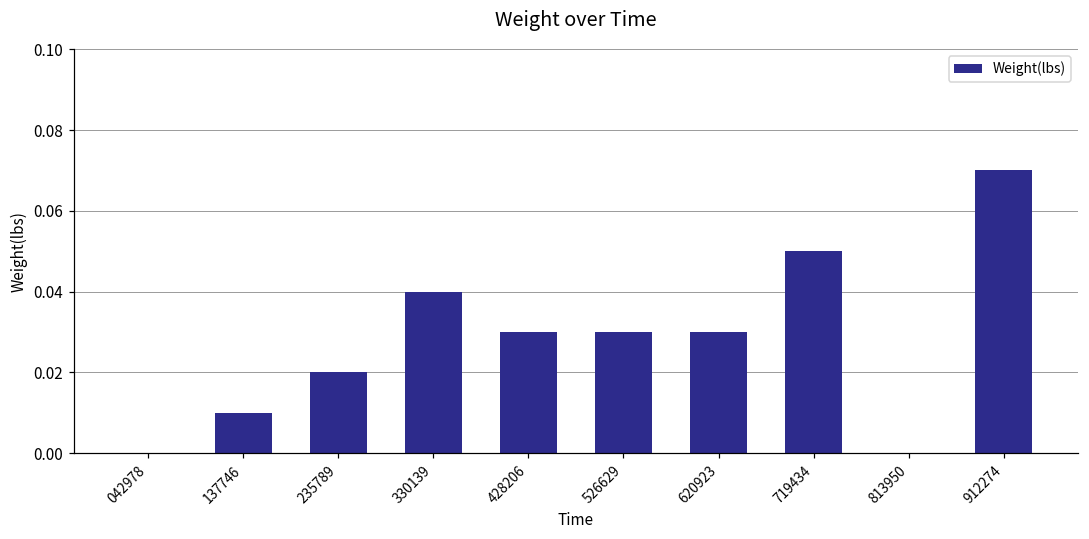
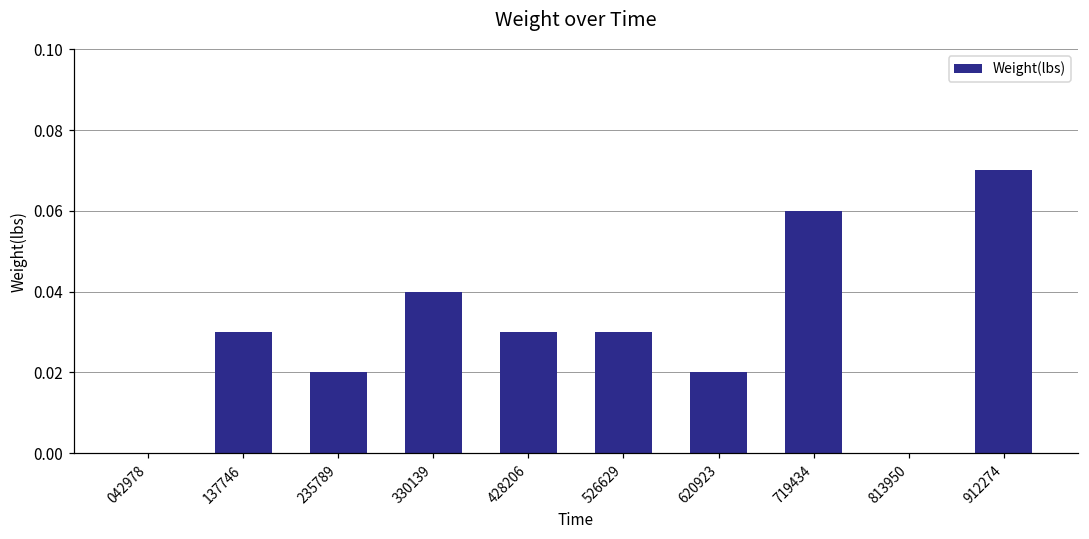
  {
    "042978": 0.00,
-   "137746": 0.01,
+   "137746": 0.03,
    "235789": 0.02,
    "330139": 0.04,
    "428206": 0.03,
    "526629": 0.03,
-   "620923": 0.03,
-   "719434": 0.05,
+   "620923": 0.02,
+   "719434": 0.06,
    "813950": 0.00,
    "912274": 0.07
  }
